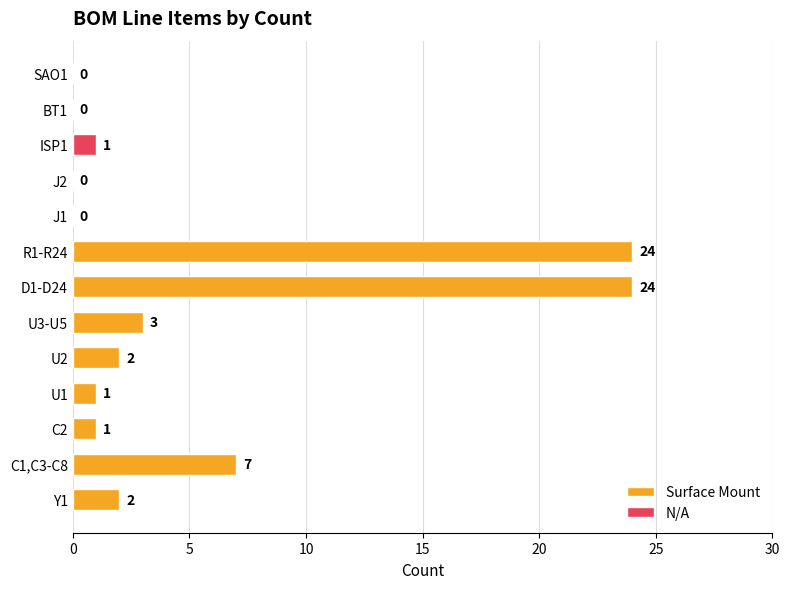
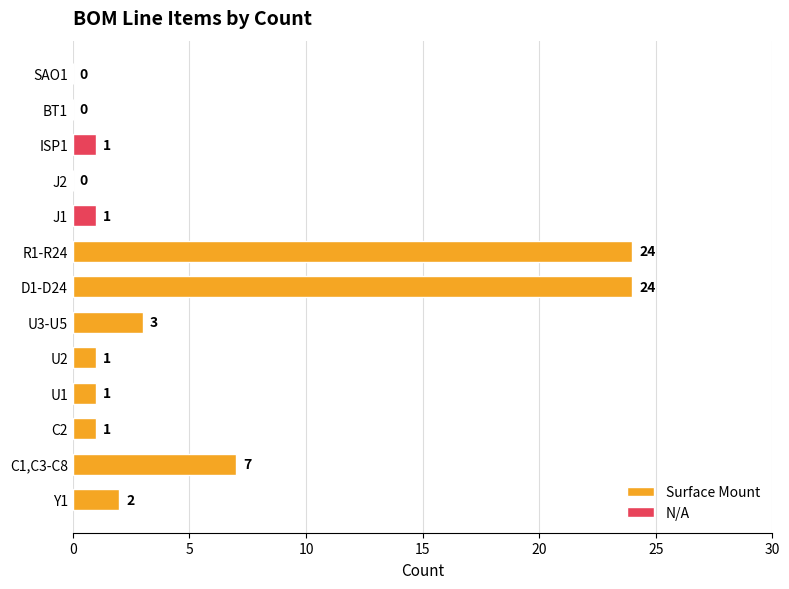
  {
    "Surface Mount": {
      "R1-R24": 24,
      "D1-D24": 24,
      "U3-U5": 3,
-     "U2": 2,
+     "U2": 1,
      "U1": 1,
      "C2": 1,
      "C1,C3-C8": 7,
      "Y1": 2
    },
    "N/A": {
      "SAO1": 0,
      "BT1": 0,
      "ISP1": 1,
      "J2": 0,
-     "J1": 0
+     "J1": 1
    }
  }
